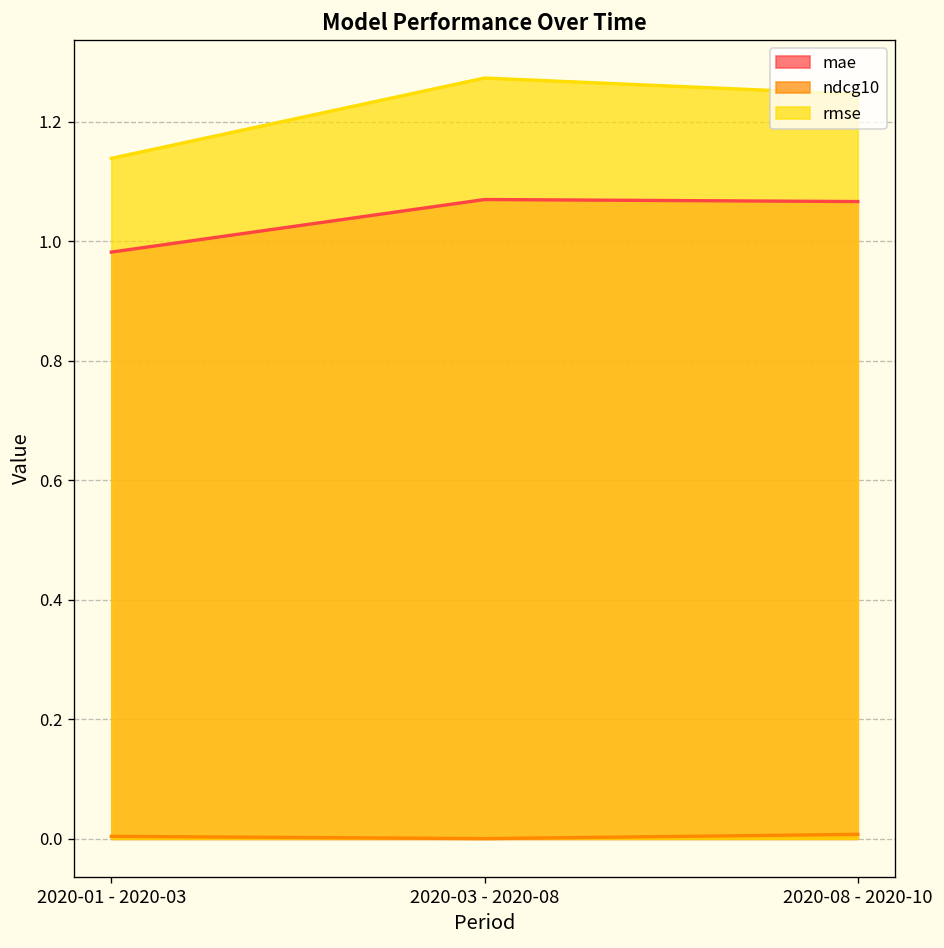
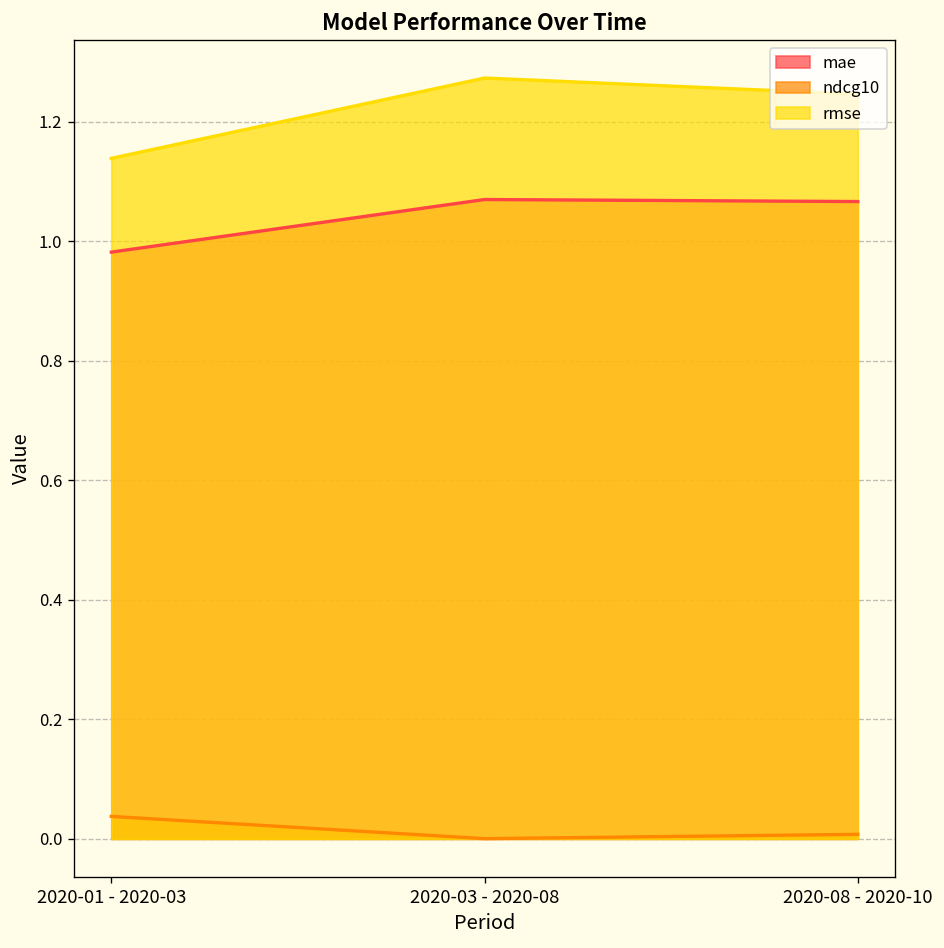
  {
    "mae": {
      "2020-01 - 2020-03": 0.98,
      "2020-03 - 2020-08": 1.07,
      "2020-08 - 2020-10": 1.07
    },
    "ndcg10": {
-     "2020-01 - 2020-03": 0.00,
+     "2020-01 - 2020-03": 0.04,
      "2020-03 - 2020-08": 0.00,
      "2020-08 - 2020-10": 0.01
    },
    "rmse": {
      "2020-01 - 2020-03": 1.14,
      "2020-03 - 2020-08": 1.27
    }
  }
